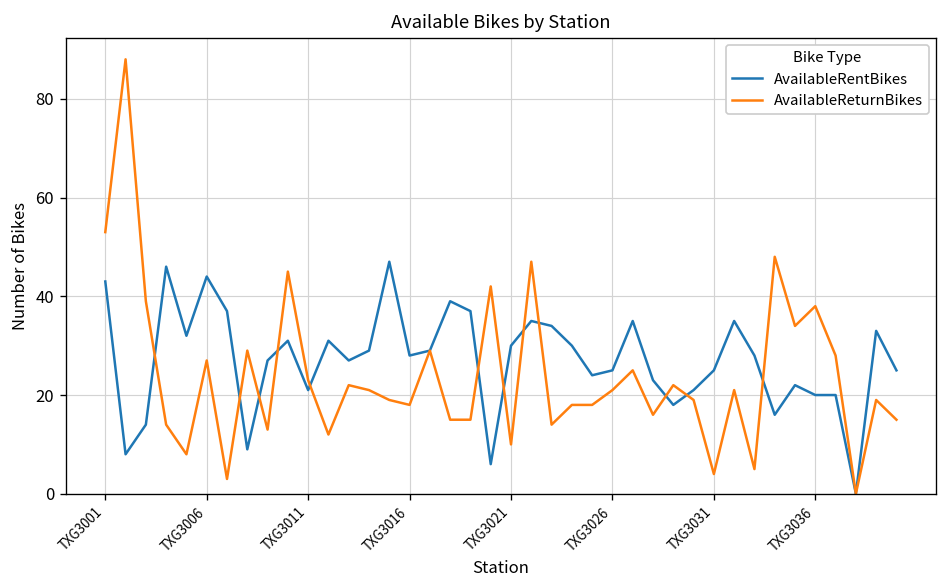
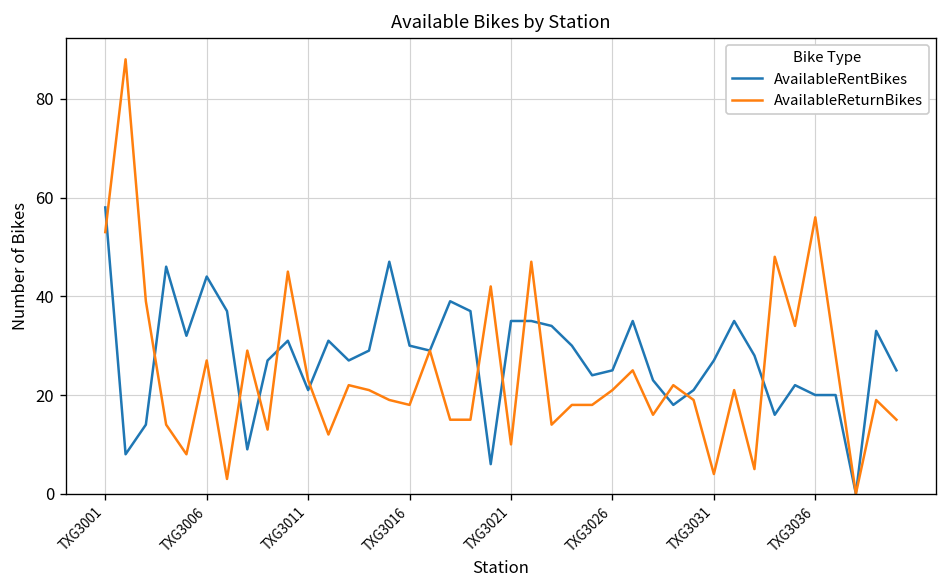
  {
    "AvailableRentBikes": {
-     "TXG3001": 43,
+     "TXG3001": 58,
      "TXG3006": 44,
      "TXG3011": 21,
-     "TXG3016": 28,
-     "TXG3021": 30,
+     "TXG3016": 30,
+     "TXG3021": 35,
      "TXG3026": 25,
-     "TXG3031": 25,
+     "TXG3031": 27,
      "TXG3036": 20
    },
    "AvailableReturnBikes": {
      "TXG3001": 53,
      "TXG3006": 27,
      "TXG3011": 23,
      "TXG3016": 18,
      "TXG3021": 10,
      "TXG3026": 21,
      "TXG3031": 4,
-     "TXG3036": 38
+     "TXG3036": 56
    }
  }
